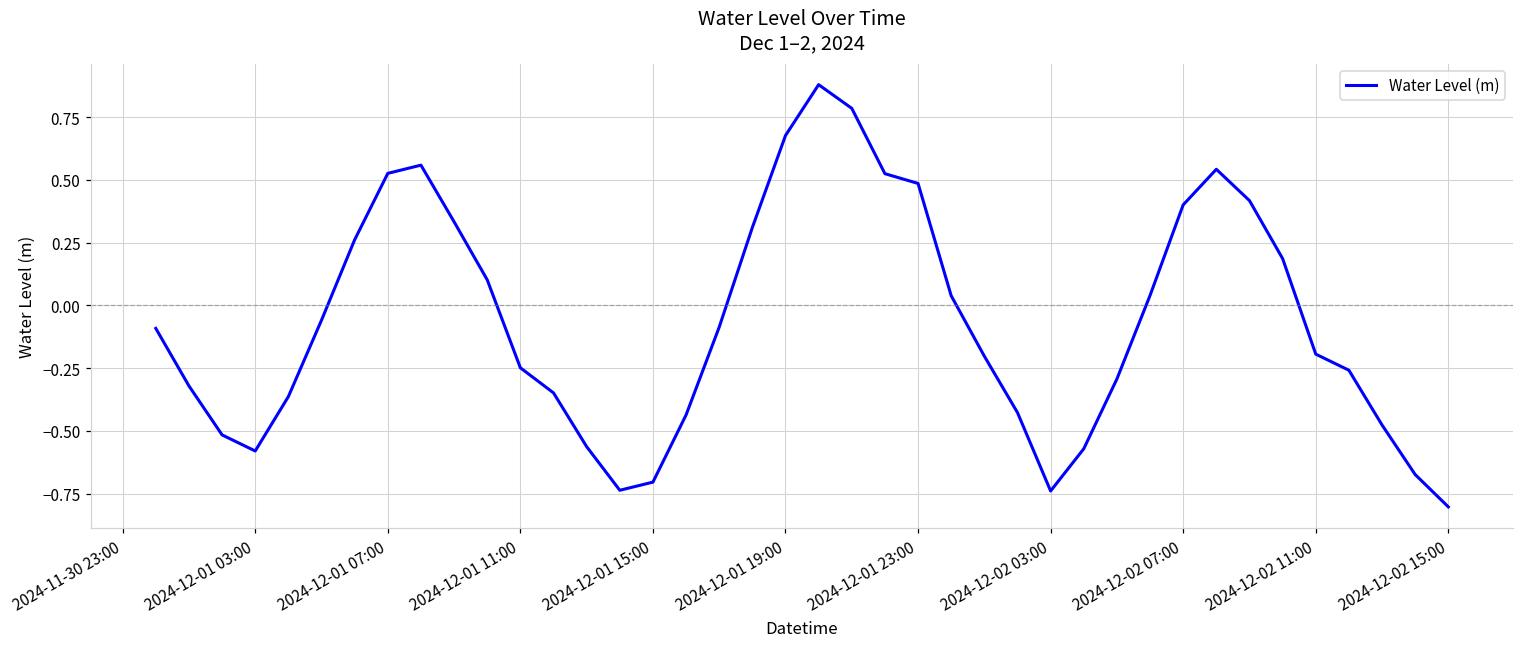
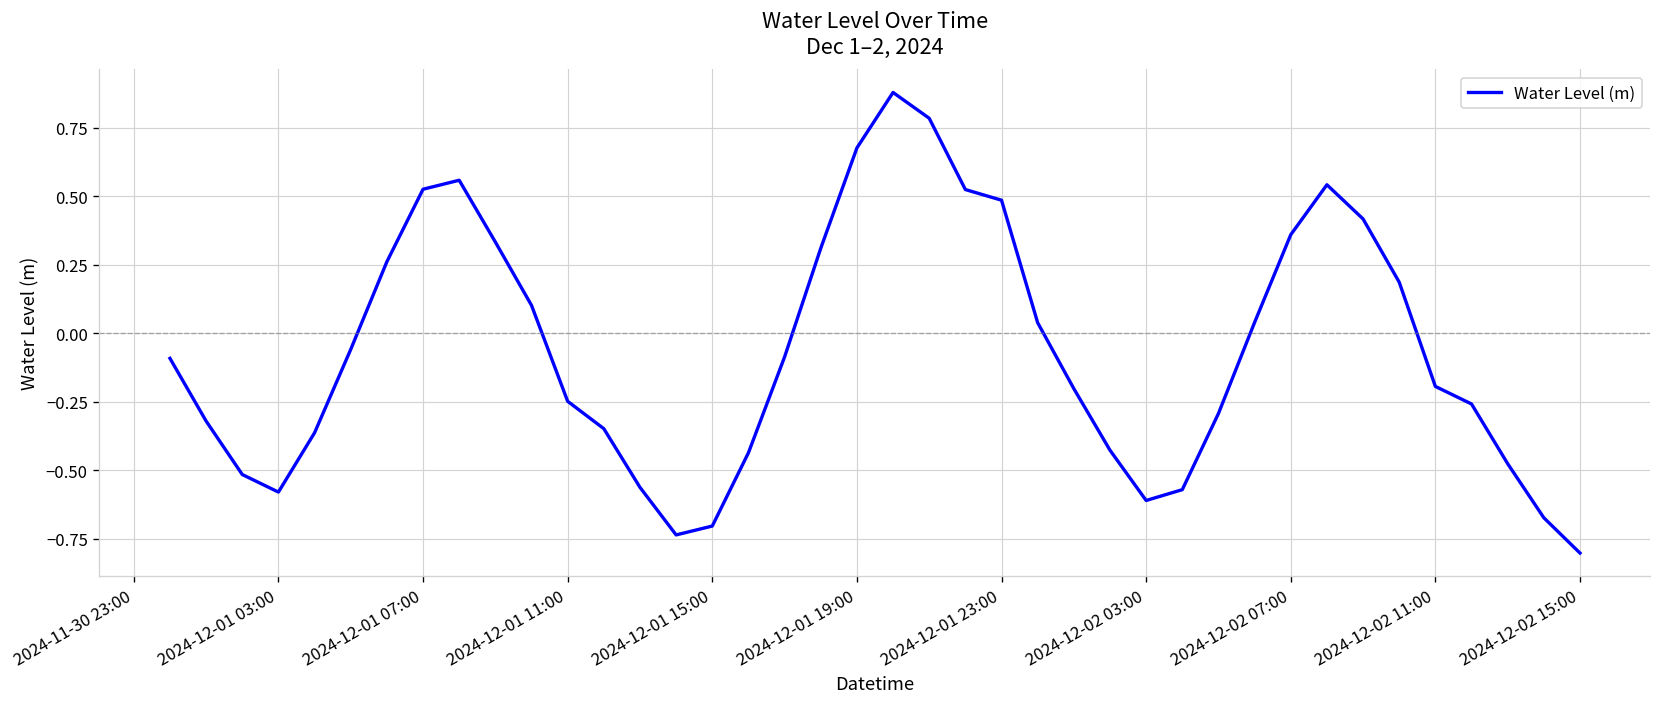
  {
    "2024-12-01 03:00": -0.58,
    "2024-12-01 07:00": 0.53,
    "2024-12-01 11:00": -0.25,
    "2024-12-01 15:00": -0.70,
    "2024-12-01 19:00": 0.68,
    "2024-12-01 23:00": 0.49,
-   "2024-12-02 03:00": -0.74,
-   "2024-12-02 07:00": 0.40,
+   "2024-12-02 03:00": -0.61,
+   "2024-12-02 07:00": 0.36,
    "2024-12-02 11:00": -0.19,
    "2024-12-02 15:00": -0.80
  }
